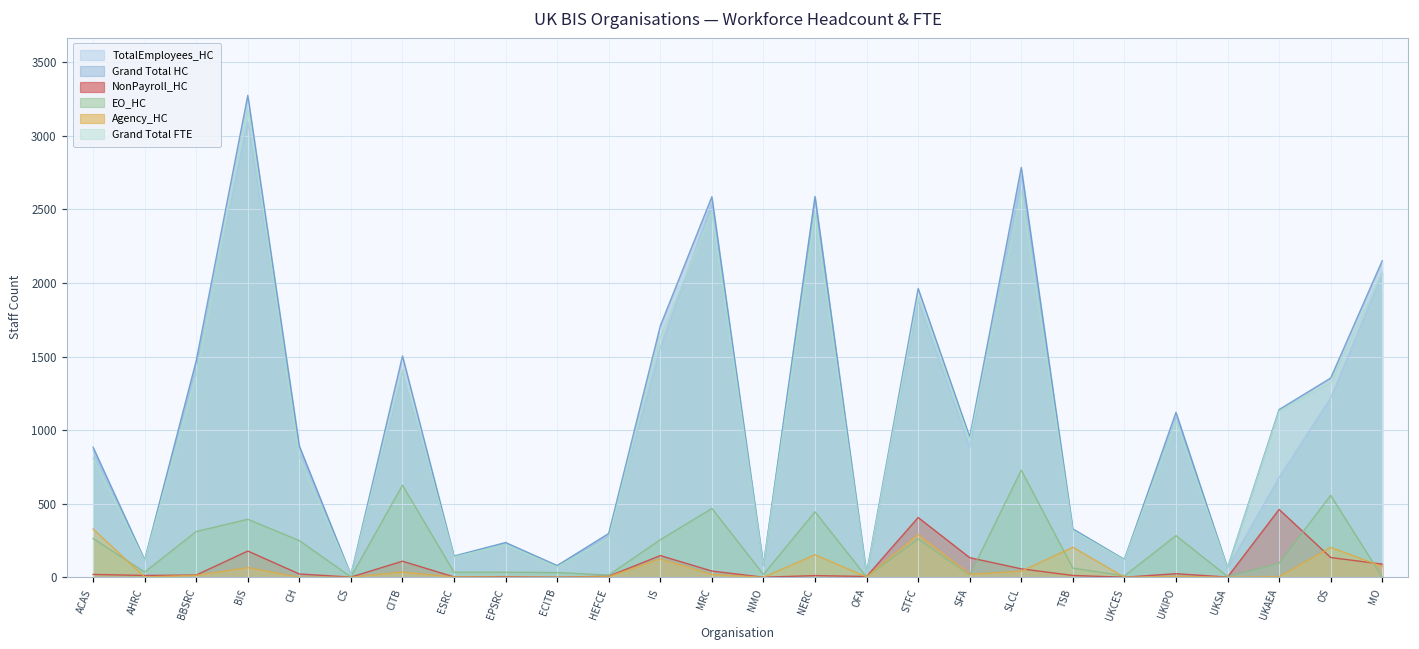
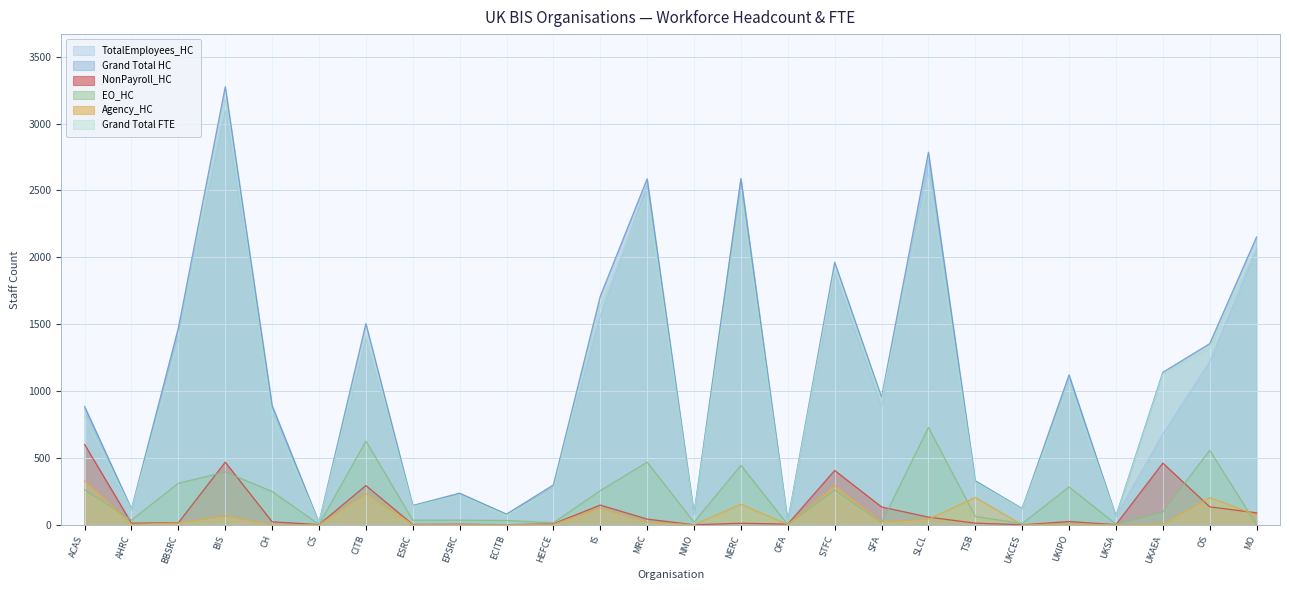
  {
    "NonPayroll_HC": {
-     "ACAS": 20,
-     "BIS": 180,
+     "ACAS": 600,
+     "BIS": 470,
      "CH": 20,
-     "CITB": 110,
+     "CITB": 290,
      "IS": 150,
      "MRC": 40,
      "NERC": 10,
      "STFC": 410,
      "SFA": 130,
      "TSB": 10,
      "UKAEA": 460,
      "OS": 130
    },
    "Agency_HC": {
      "ACAS": 330,
      "BIS": 70,
      "CH": 0,
-     "CITB": 40,
+     "CITB": 230,
      "IS": 120,
      "MRC": 20,
      "NERC": 150,
      "STFC": 290,
      "TSB": 200,
      "UKAEA": 0,
      "OS": 200
    }
  }
